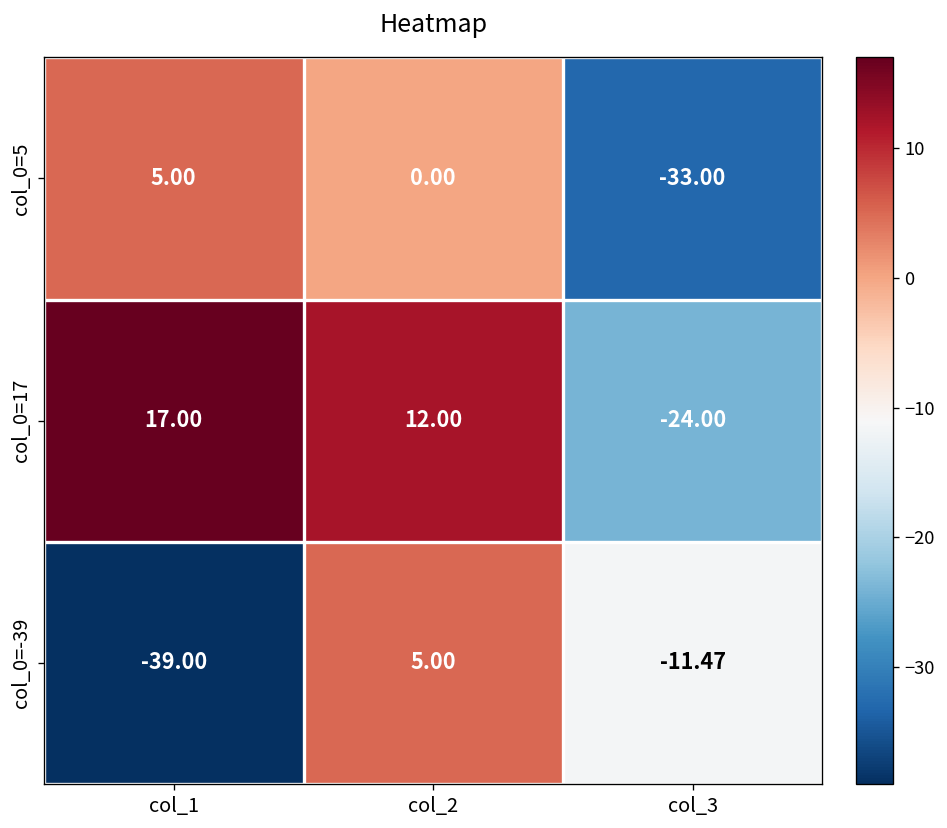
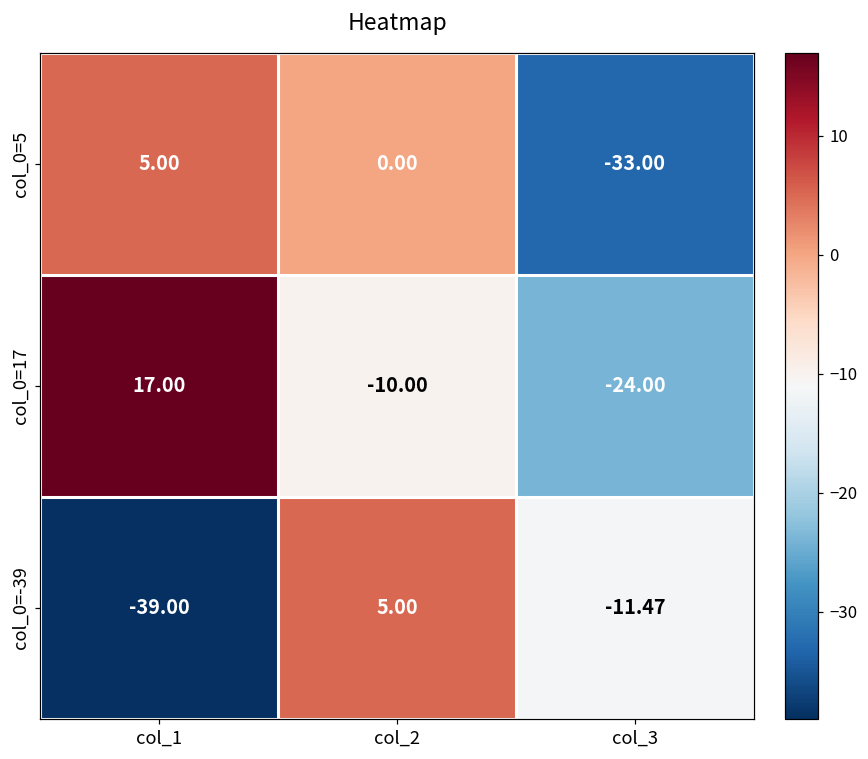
  {
    "col_0=5": {
      "col_1": 5.00,
      "col_2": 0.00,
      "col_3": -33.00
    },
    "col_0=17": {
      "col_1": 17.00,
-     "col_2": 12.00,
+     "col_2": -10.00,
      "col_3": -24.00
    },
    "col_0=-39": {
      "col_1": -39.00,
      "col_2": 5.00,
      "col_3": -11.47
    }
  }
